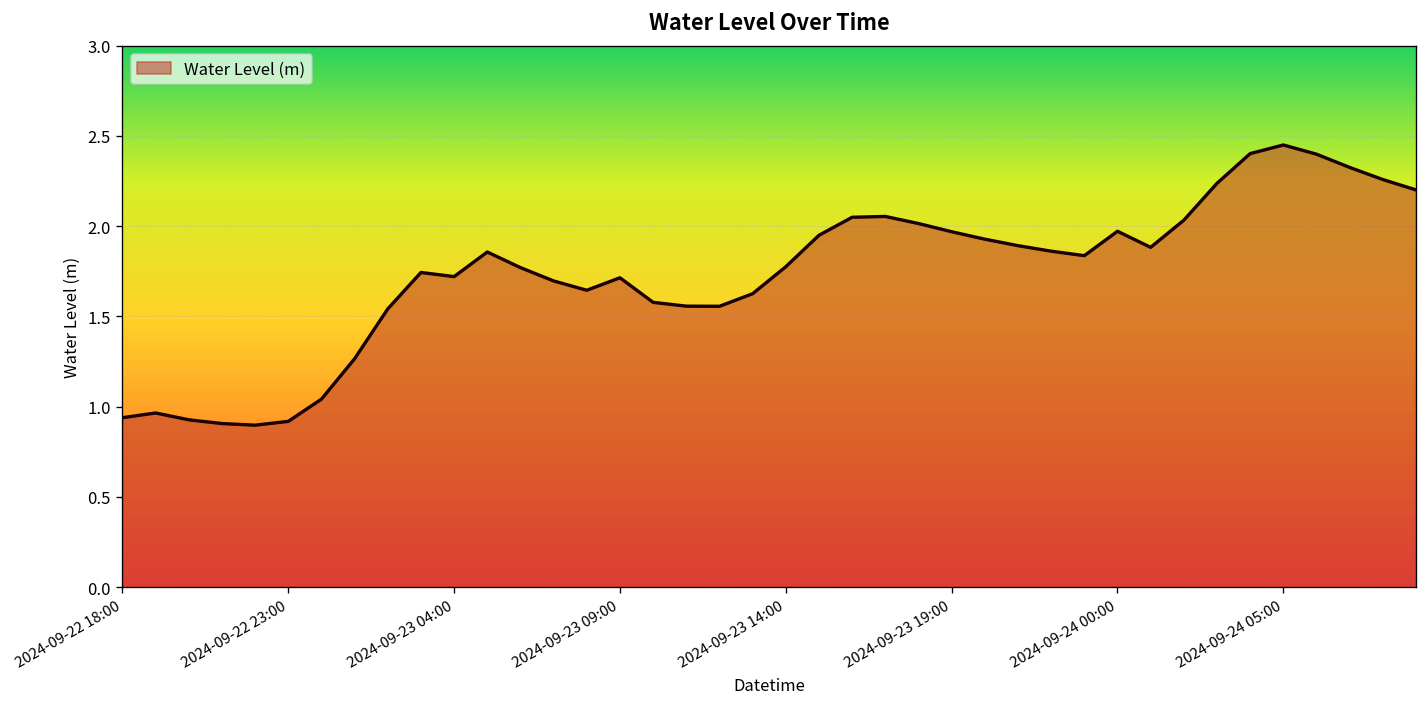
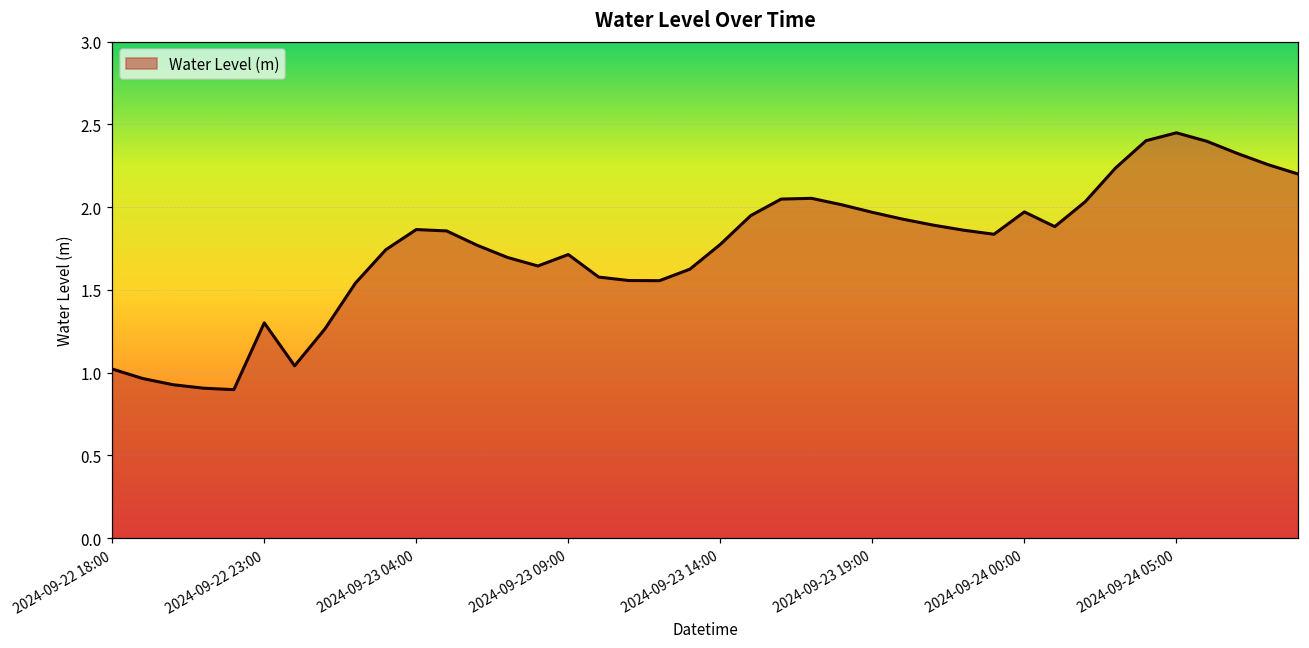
  {
-   "2024-09-22 18:00": 0.94,
-   "2024-09-22 23:00": 0.92,
-   "2024-09-23 04:00": 1.72,
+   "2024-09-22 18:00": 1.02,
+   "2024-09-22 23:00": 1.30,
+   "2024-09-23 04:00": 1.86,
    "2024-09-23 09:00": 1.71,
    "2024-09-23 14:00": 1.78,
    "2024-09-23 19:00": 1.97,
    "2024-09-24 00:00": 1.97,
    "2024-09-24 05:00": 2.45
  }
